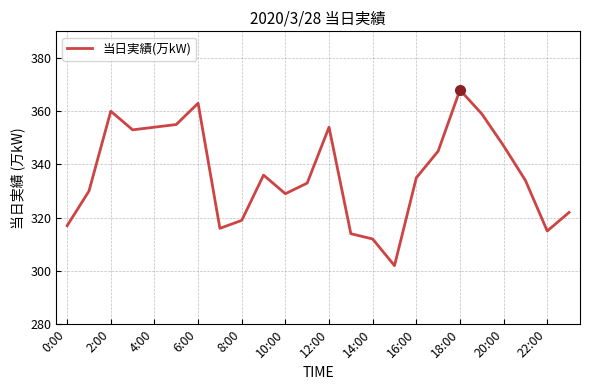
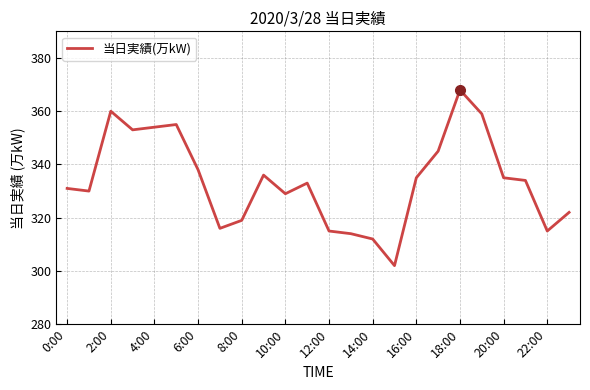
  {
    "当日実績(万kW)": {
-     "0:00": 317,
+     "0:00": 331,
      "2:00": 360,
      "4:00": 354,
-     "6:00": 363,
+     "6:00": 338,
      "8:00": 319,
      "10:00": 329,
-     "12:00": 354,
+     "12:00": 315,
      "14:00": 312,
      "16:00": 335,
-     "20:00": 347,
+     "20:00": 335,
      "22:00": 315
    }
  }
